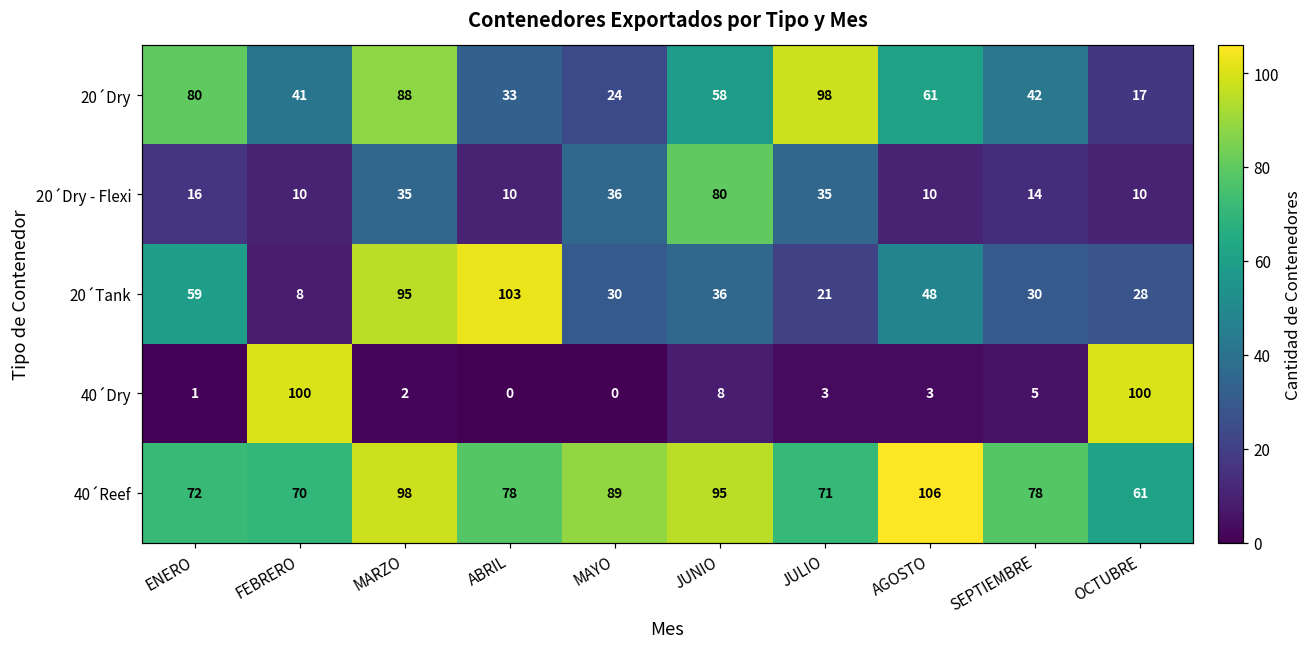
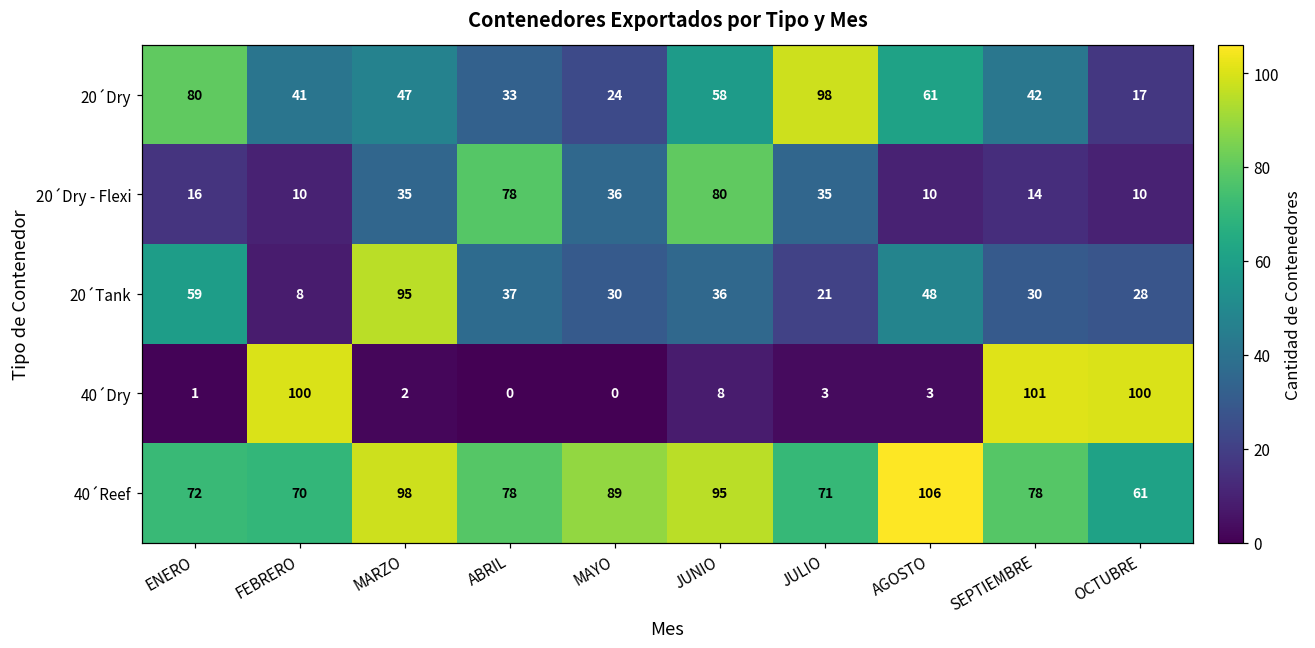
  {
    "20´Dry": {
      "ENERO": 80,
      "FEBRERO": 41,
-     "MARZO": 88,
+     "MARZO": 47,
      "ABRIL": 33,
      "MAYO": 24,
      "JUNIO": 58,
      "JULIO": 98,
      "AGOSTO": 61,
      "SEPTIEMBRE": 42,
      "OCTUBRE": 17
    },
    "20´Dry - Flexi": {
      "ENERO": 16,
      "FEBRERO": 10,
      "MARZO": 35,
-     "ABRIL": 10,
+     "ABRIL": 78,
      "MAYO": 36,
      "JUNIO": 80,
      "JULIO": 35,
      "AGOSTO": 10,
      "SEPTIEMBRE": 14,
      "OCTUBRE": 10
    },
    "20´Tank": {
      "ENERO": 59,
      "FEBRERO": 8,
      "MARZO": 95,
-     "ABRIL": 103,
+     "ABRIL": 37,
      "MAYO": 30,
      "JUNIO": 36,
      "JULIO": 21,
      "AGOSTO": 48,
      "SEPTIEMBRE": 30,
      "OCTUBRE": 28
    },
    "40´Dry": {
      "ENERO": 1,
      "FEBRERO": 100,
      "MARZO": 2,
      "ABRIL": 0,
      "MAYO": 0,
      "JUNIO": 8,
      "JULIO": 3,
      "AGOSTO": 3,
-     "SEPTIEMBRE": 5,
+     "SEPTIEMBRE": 101,
      "OCTUBRE": 100
    },
    "40´Reef": {
      "ENERO": 72,
      "FEBRERO": 70,
      "MARZO": 98,
      "ABRIL": 78,
      "MAYO": 89,
      "JUNIO": 95,
      "JULIO": 71,
      "AGOSTO": 106,
      "SEPTIEMBRE": 78,
      "OCTUBRE": 61
    }
  }
